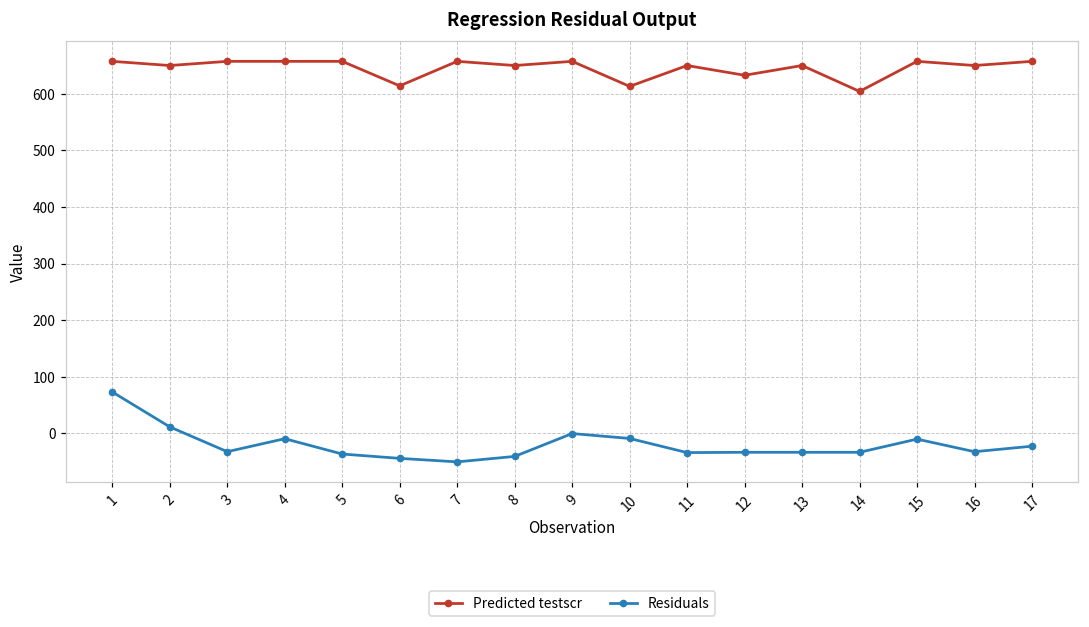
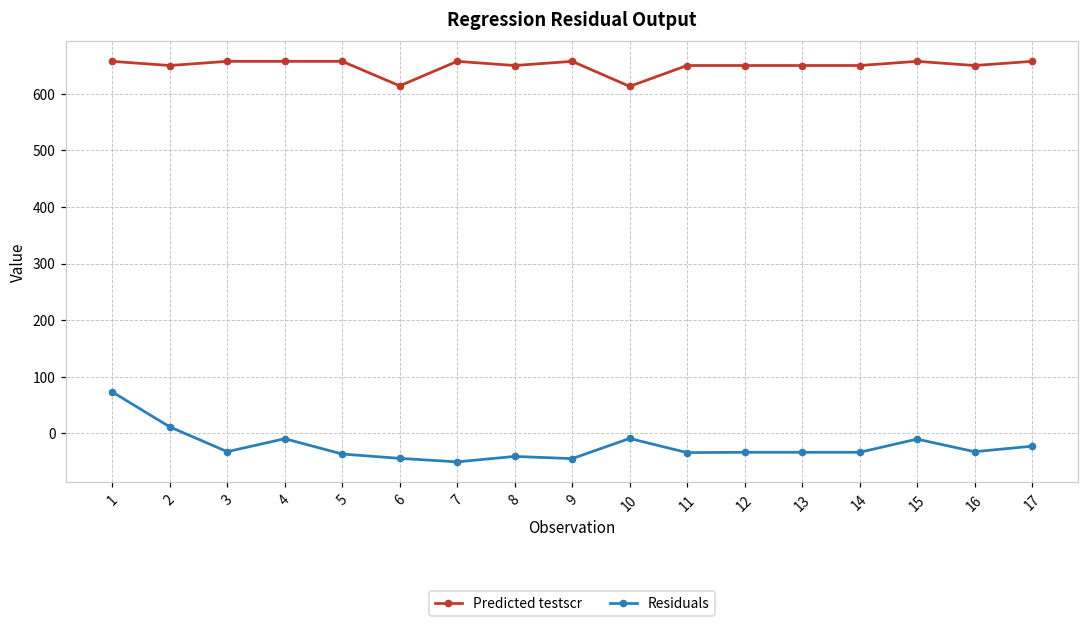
  {
    "Predicted testscr": {
      "1": 660,
      "2": 650,
      "3": 660,
      "4": 660,
      "5": 660,
      "6": 610,
      "7": 660,
      "8": 650,
      "9": 660,
      "10": 610,
      "11": 650,
-     "12": 630,
+     "12": 650,
      "13": 650,
-     "14": 600,
+     "14": 650,
      "15": 660,
      "16": 650,
      "17": 660
    },
    "Residuals": {
      "1": 70,
      "2": 10,
      "3": -30,
      "4": -10,
      "5": -40,
      "6": -40,
      "7": -50,
      "8": -40,
-     "9": 0,
+     "9": -40,
      "10": -10,
      "11": -30,
      "12": -30,
      "13": -30,
      "14": -30,
      "15": -10,
      "16": -30,
      "17": -20
    }
  }
